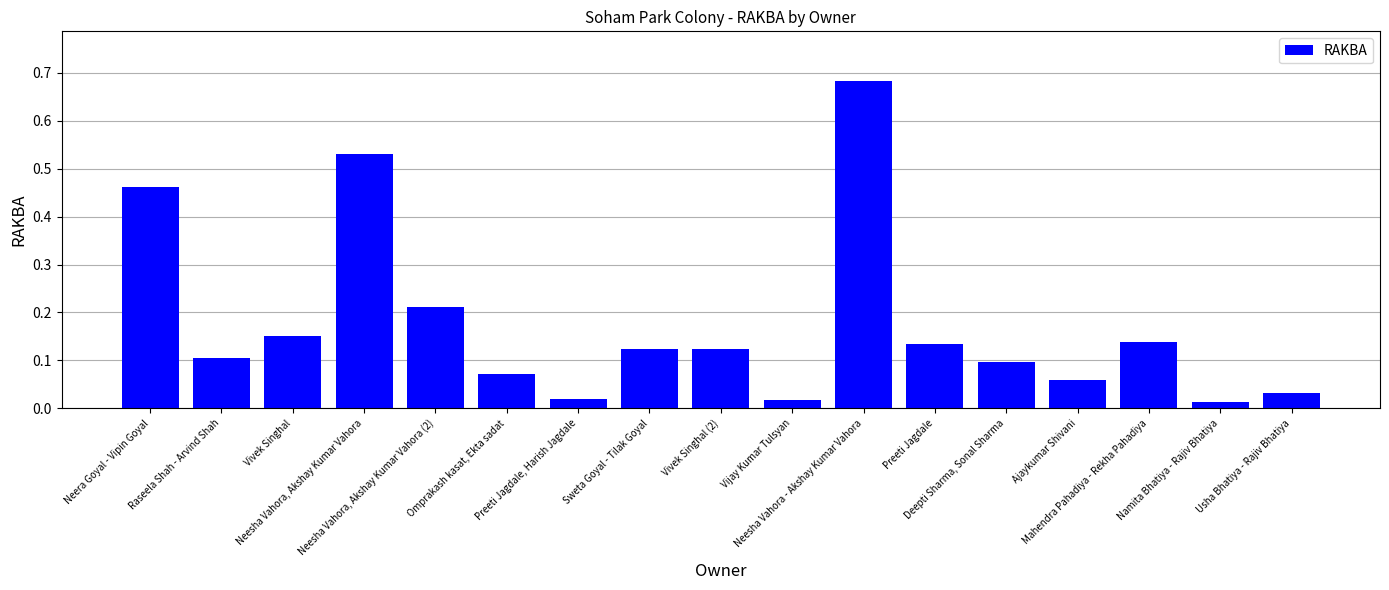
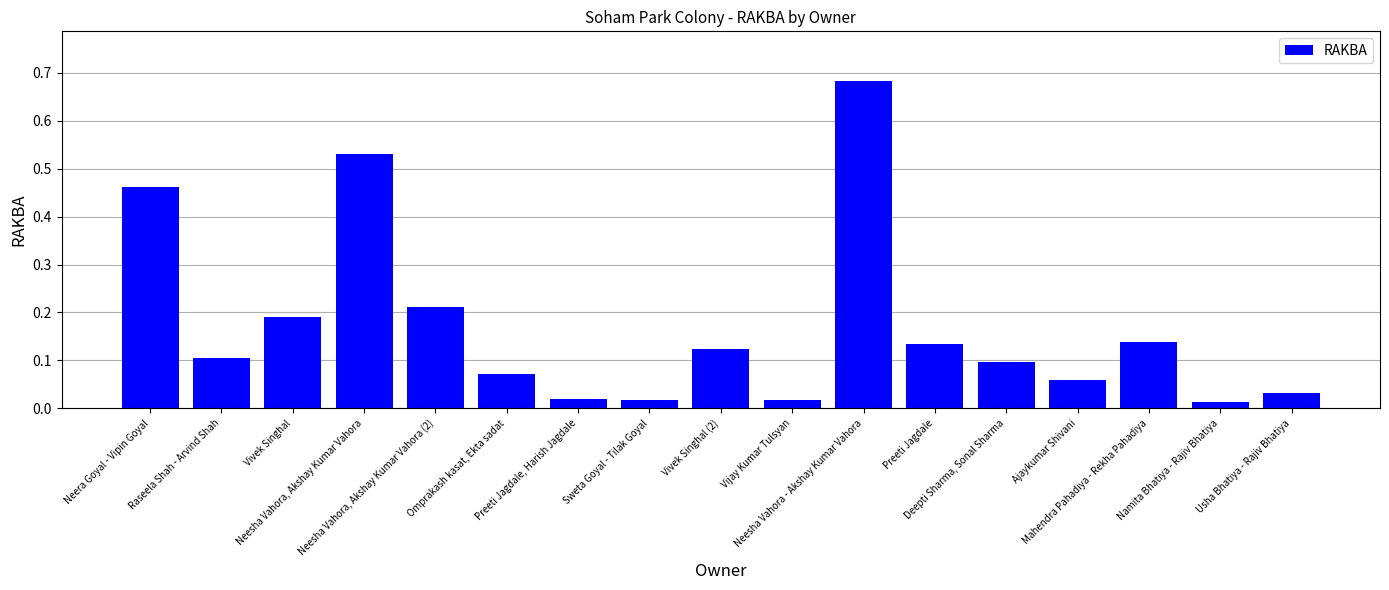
  {
    "Neera Goyal - Vipin Goyal": 0.46,
    "Raseela Shah - Arvind Shah": 0.10,
-   "Vivek Singhal": 0.15,
+   "Vivek Singhal": 0.19,
    "Neesha Vahora, Akshay Kumar Vahora": 0.53,
    "Neesha Vahora, Akshay Kumar Vahora (2)": 0.21,
    "Omprakash kasat, Ekta sadat": 0.07,
    "Preeti Jagdale, Harish Jagdale": 0.02,
-   "Sweta Goyal - Tilak Goyal": 0.12,
+   "Sweta Goyal - Tilak Goyal": 0.02,
    "Vivek Singhal (2)": 0.12,
    "Vijay Kumar Tulsyan": 0.02,
    "Neesha Vahora - Akshay Kumar Vahora": 0.68,
    "Preeti Jagdale": 0.14,
    "Deepti Sharma, Sonal Sharma": 0.10,
    "Ajaykumar Shivani": 0.06,
    "Mahendra Pahadiya - Rekha Pahadiya": 0.14,
    "Namita Bhatiya - Rajiv Bhatiya": 0.01,
    "Usha Bhatiya - Rajiv Bhatiya": 0.03
  }
